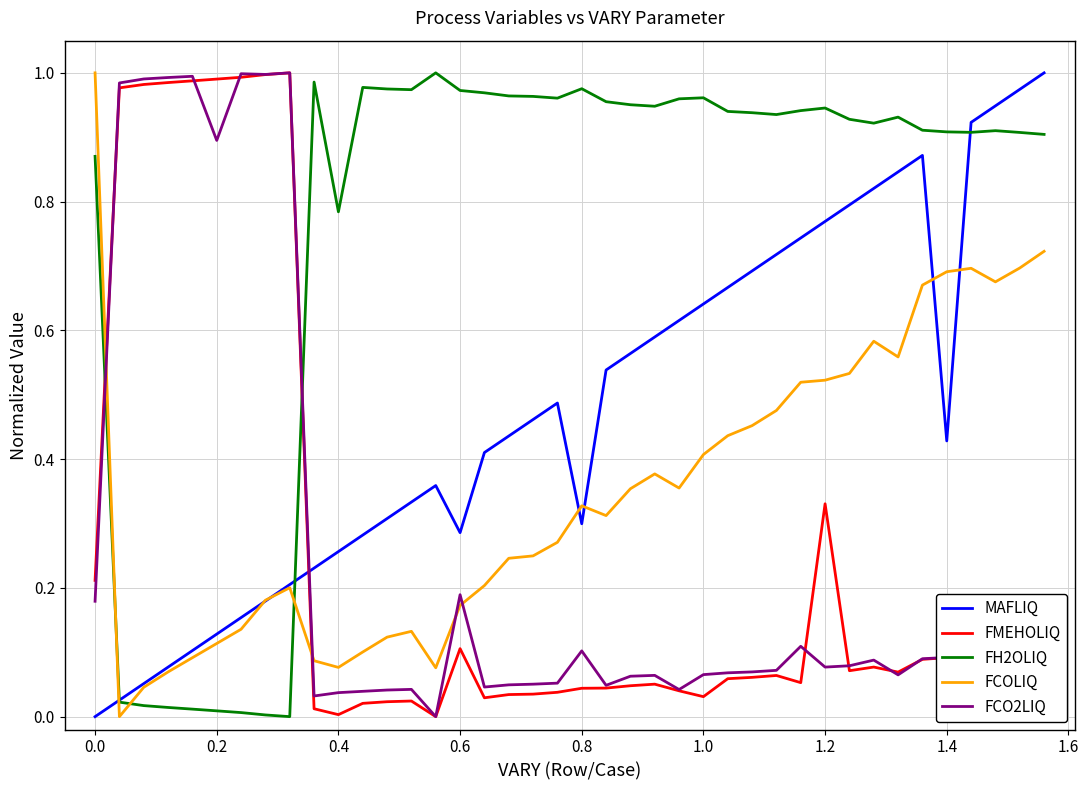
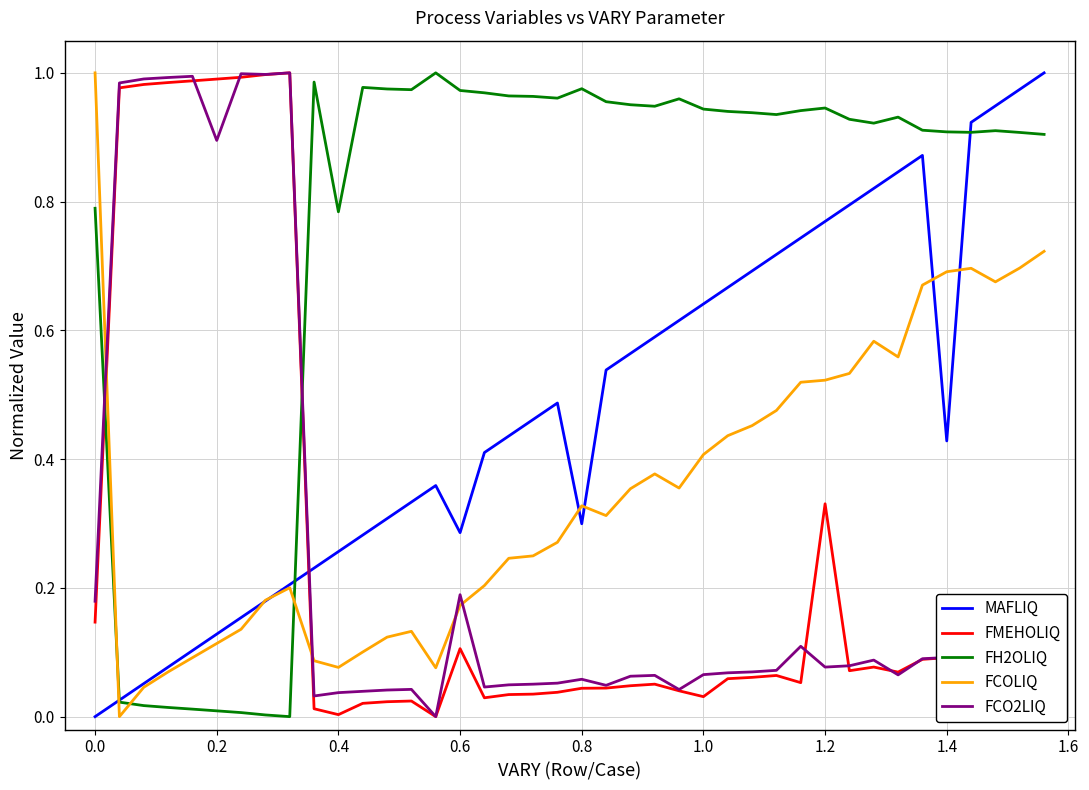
  {
    "MAFLIQ": {
      "0.0": 0.00,
      "0.2": 0.13,
      "0.4": 0.26,
      "0.6": 0.29,
      "0.8": 0.30,
      "1.0": 0.64,
      "1.2": 0.77,
      "1.4": 0.43
    },
    "FMEHOLIQ": {
-     "0.0": 0.21,
+     "0.0": 0.15,
      "0.2": 0.99,
      "0.4": 0.00,
      "0.6": 0.11,
      "0.8": 0.04,
      "1.0": 0.03,
      "1.2": 0.33
    },
    "FH2OLIQ": {
-     "0.0": 0.87,
+     "0.0": 0.79,
      "0.2": 0.01,
      "0.4": 0.78,
      "0.6": 0.97,
      "0.8": 0.98,
-     "1.0": 0.96,
+     "1.0": 0.94,
      "1.2": 0.95,
      "1.4": 0.91
    },
    "FCOLIQ": {
      "0.0": 1.00,
      "0.2": 0.11,
      "0.4": 0.08,
      "0.6": 0.17,
      "0.8": 0.33,
      "1.0": 0.41,
      "1.2": 0.52,
      "1.4": 0.69
    },
    "FCO2LIQ": {
      "0.0": 0.18,
      "0.2": 0.90,
      "0.4": 0.04,
      "0.6": 0.19,
-     "0.8": 0.10,
+     "0.8": 0.06,
      "1.0": 0.07,
      "1.2": 0.08
    }
  }
